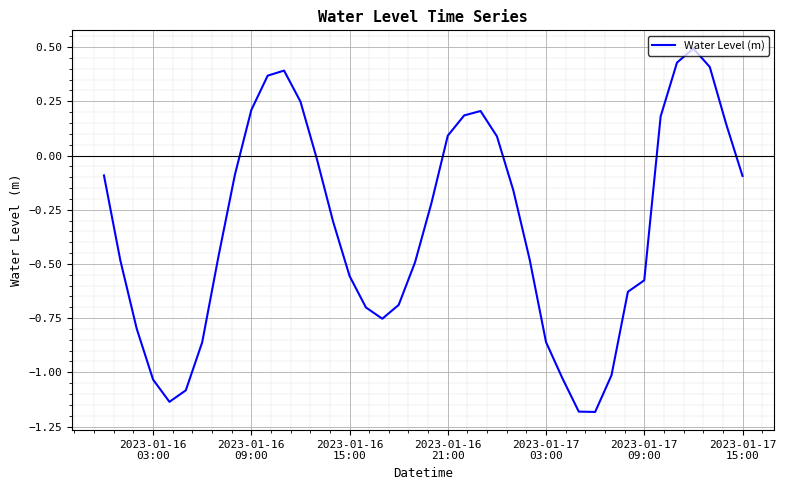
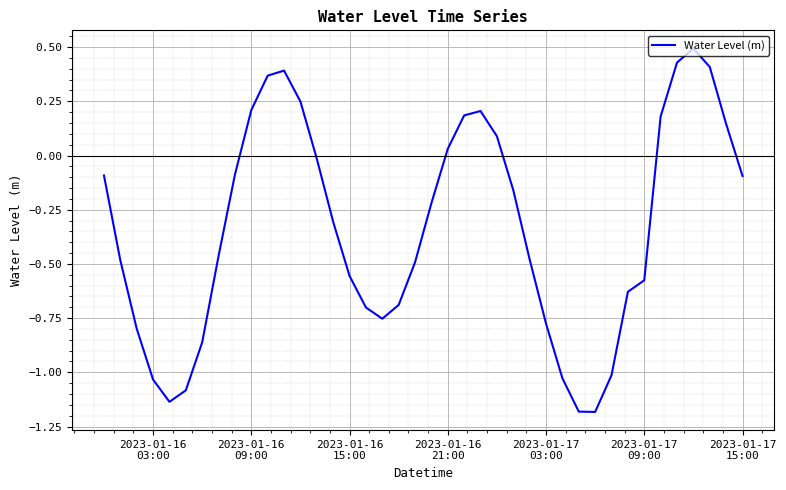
  {
    "2023-01-16 03:00": -1.03,
    "2023-01-16 09:00": 0.21,
    "2023-01-16 15:00": -0.56,
-   "2023-01-16 21:00": 0.09,
-   "2023-01-17 03:00": -0.86,
+   "2023-01-16 21:00": 0.03,
+   "2023-01-17 03:00": -0.78,
    "2023-01-17 09:00": -0.58,
    "2023-01-17 15:00": -0.09
  }
